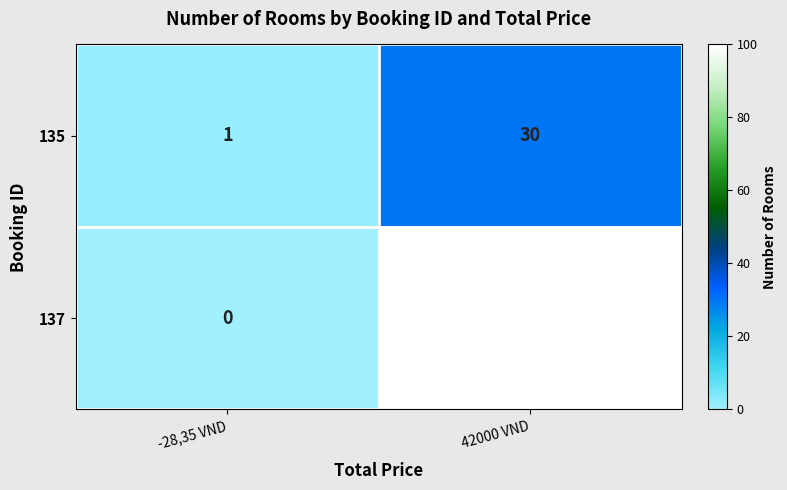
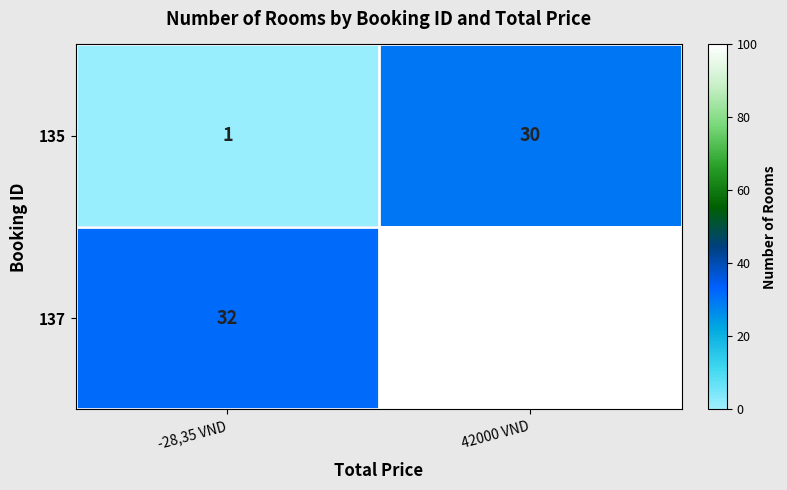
  {
    "135": {
      "-28,35 VND": 1,
      "42000 VND": 30
    },
    "137": {
-     "-28,35 VND": 0
+     "-28,35 VND": 32
    }
  }
